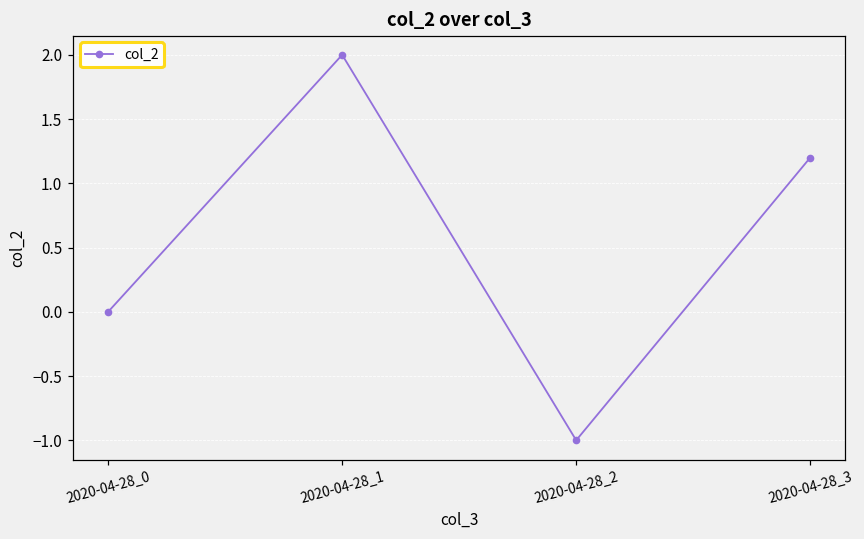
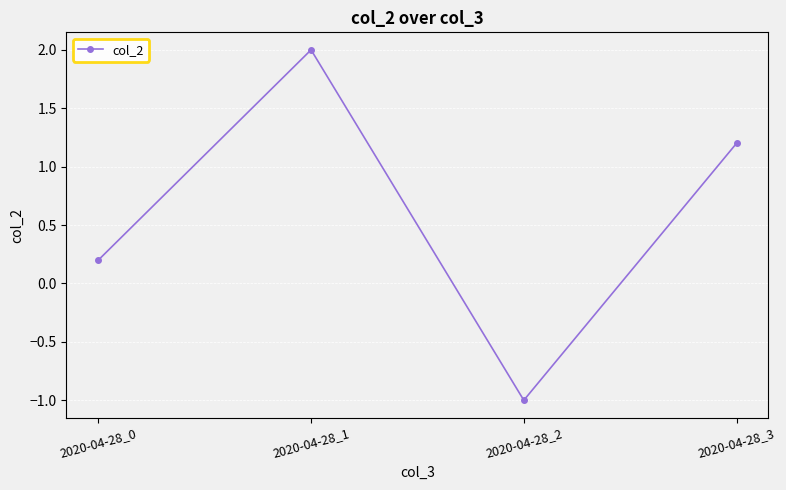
  {
-   "2020-04-28_0": 0.0,
+   "2020-04-28_0": 0.2,
    "2020-04-28_1": 2.0,
    "2020-04-28_2": -1.0,
    "2020-04-28_3": 1.2
  }
